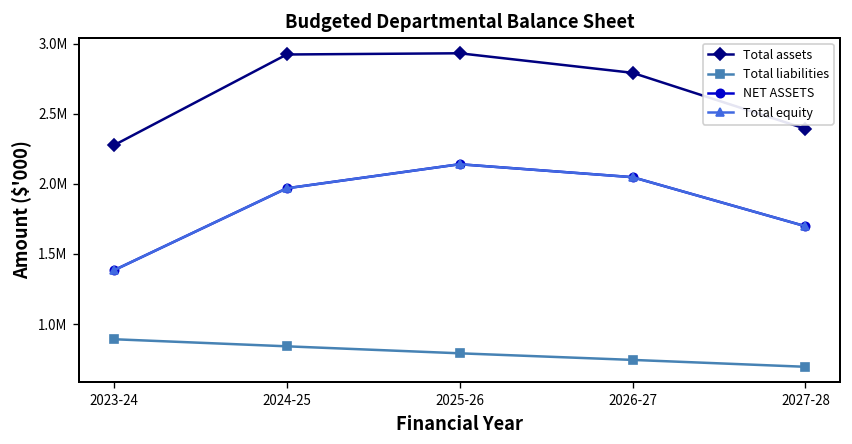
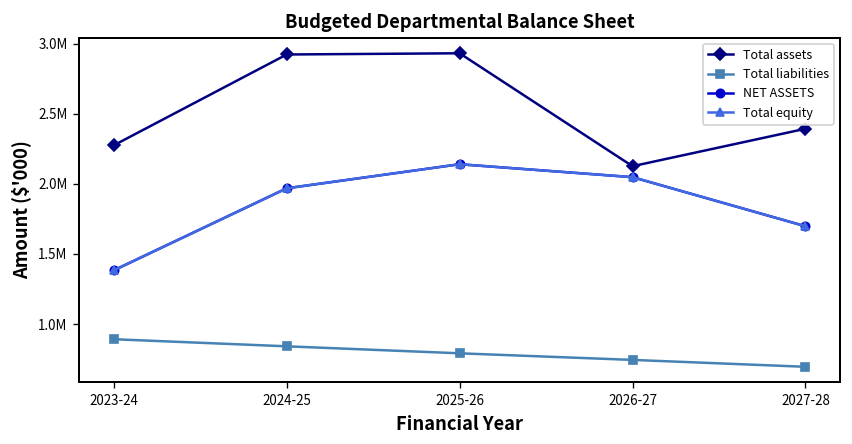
  {
    "Total assets": {
      "2023-24": 2270000,
      "2024-25": 2920000,
      "2025-26": 2930000,
-     "2026-27": 2790000,
+     "2026-27": 2130000,
      "2027-28": 2390000
    }
  }
